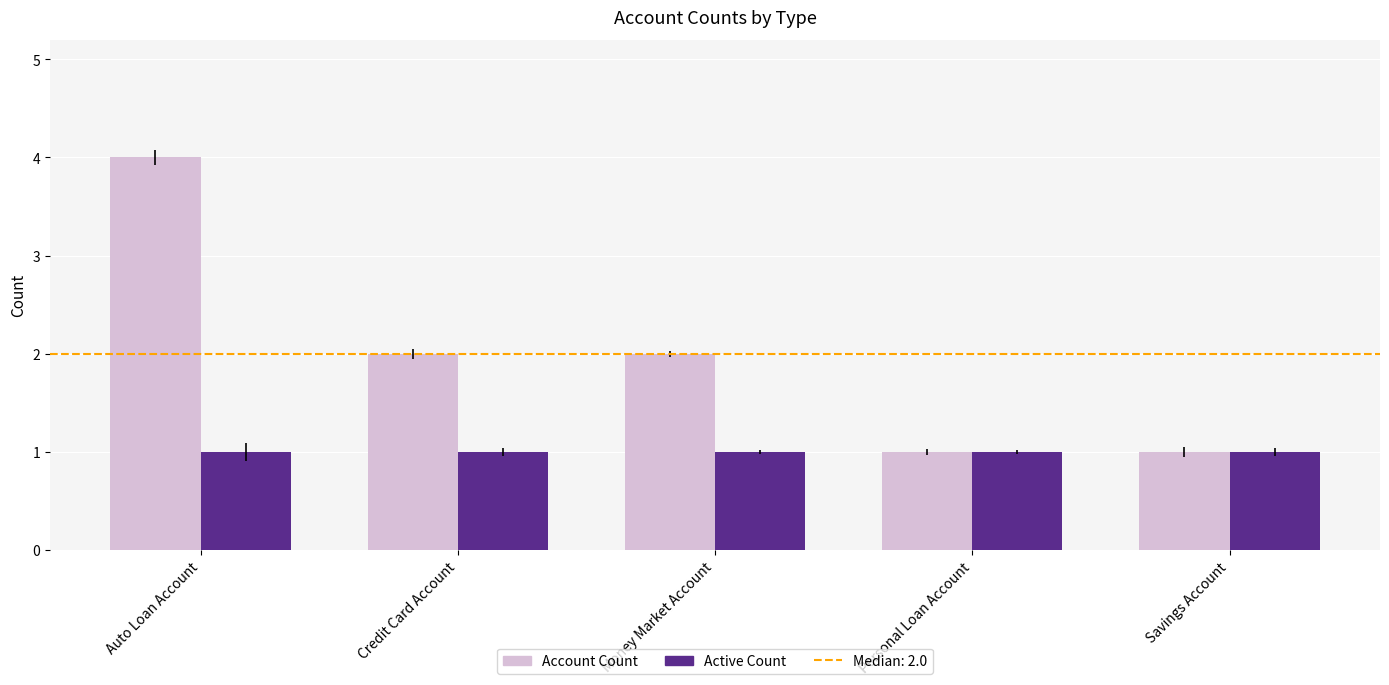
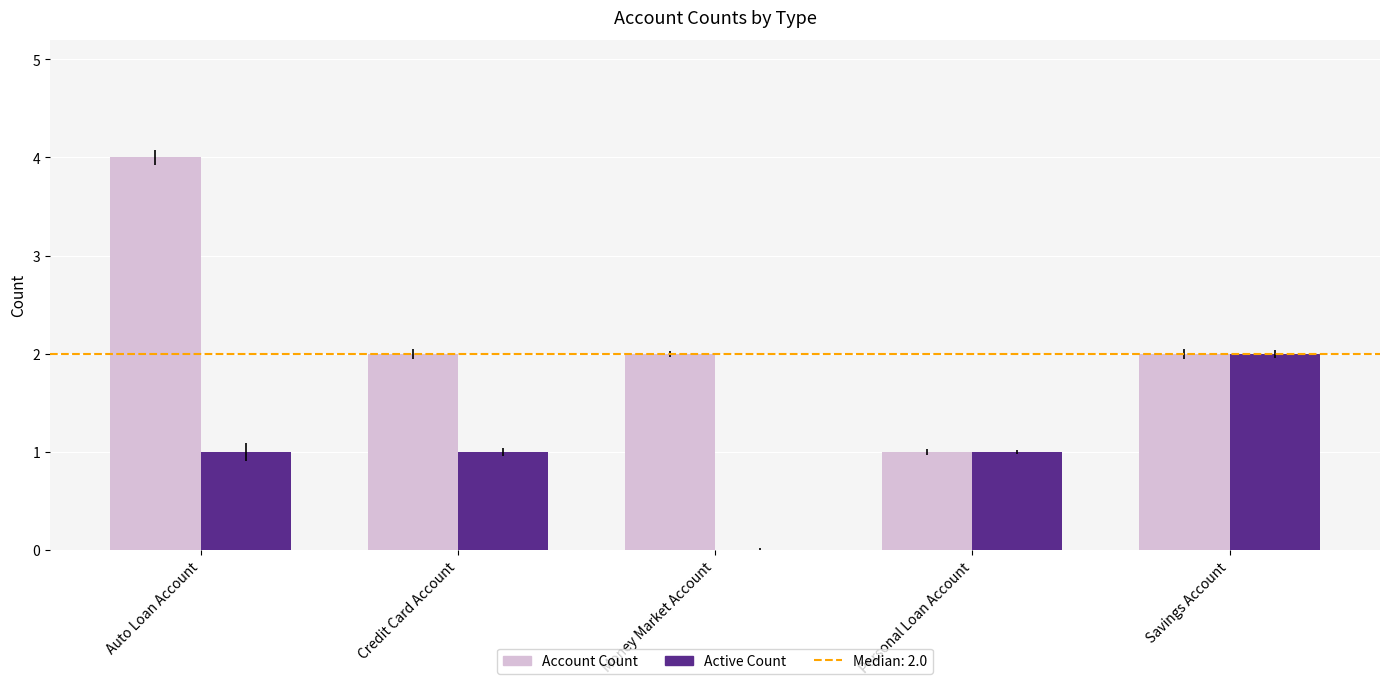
  {
    "Account Count": {
      "Auto Loan Account": 4,
      "Credit Card Account": 2,
      "Money Market Account": 2,
      "Personal Loan Account": 1,
-     "Savings Account": 1
+     "Savings Account": 2
    },
    "Active Count": {
      "Auto Loan Account": 1,
      "Credit Card Account": 1,
-     "Money Market Account": 1,
+     "Money Market Account": 0,
      "Personal Loan Account": 1,
-     "Savings Account": 1
+     "Savings Account": 2
    }
  }
